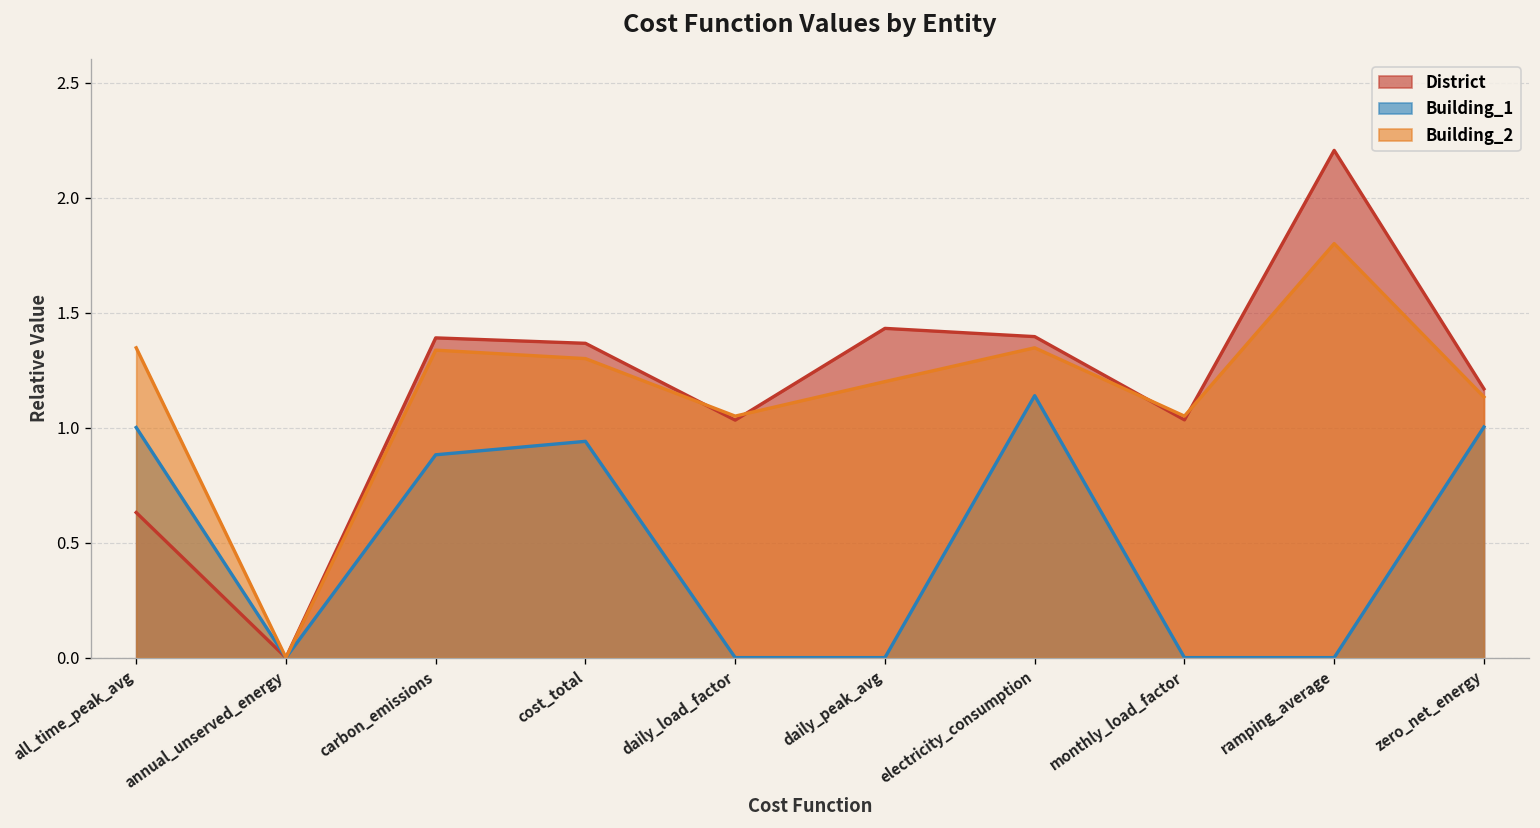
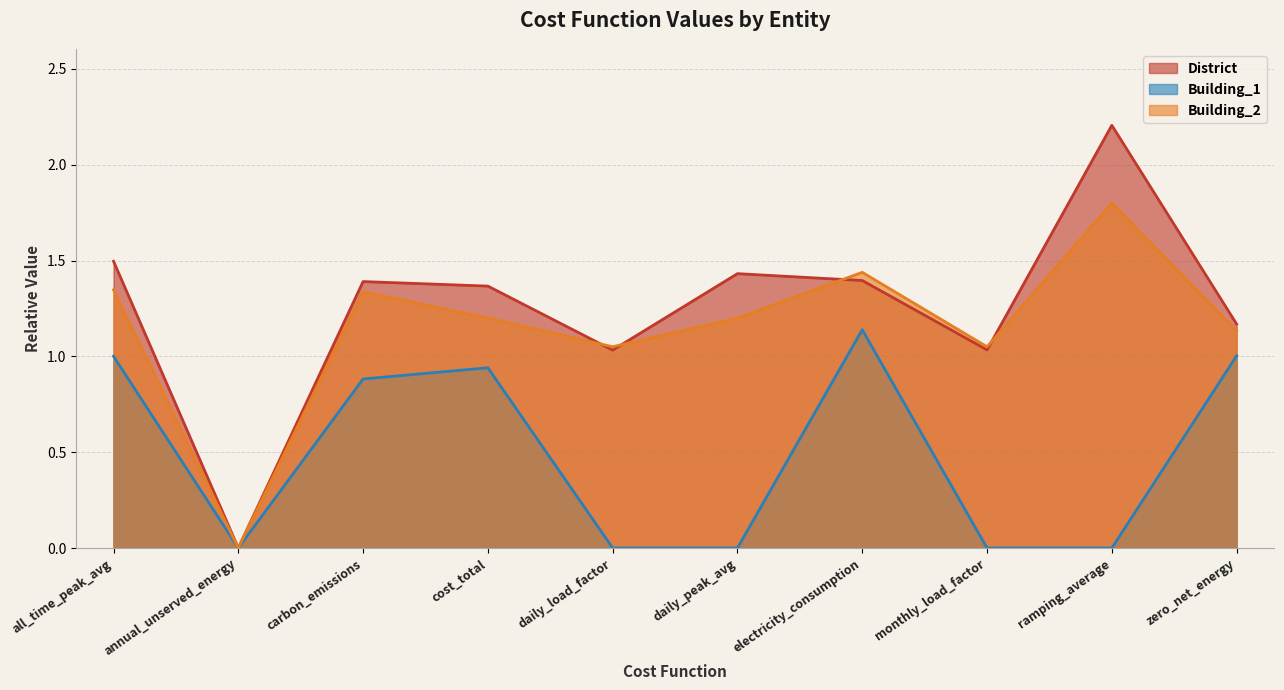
  {
    "District": {
-     "all_time_peak_avg": 0.63,
+     "all_time_peak_avg": 1.50,
      "carbon_emissions": 1.39,
      "cost_total": 1.37,
      "daily_load_factor": 1.03,
      "daily_peak_avg": 1.43,
      "electricity_consumption": 1.40,
      "monthly_load_factor": 1.03,
      "ramping_average": 2.21,
      "zero_net_energy": 1.17
    },
    "Building_1": {
      "all_time_peak_avg": 1.00,
      "carbon_emissions": 0.88,
      "cost_total": 0.94,
      "daily_load_factor": 0.00,
      "daily_peak_avg": 0.00,
      "electricity_consumption": 1.14,
      "monthly_load_factor": 0.00,
      "ramping_average": 0.00,
      "zero_net_energy": 1.00
    },
    "Building_2": {
      "all_time_peak_avg": 1.35,
      "carbon_emissions": 1.34,
-     "cost_total": 1.3,
+     "cost_total": 1.2,
      "daily_load_factor": 1.05,
      "daily_peak_avg": 1.20,
-     "electricity_consumption": 1.35,
+     "electricity_consumption": 1.44,
      "monthly_load_factor": 1.05,
      "ramping_average": 1.80,
      "zero_net_energy": 1.13
    }
  }
